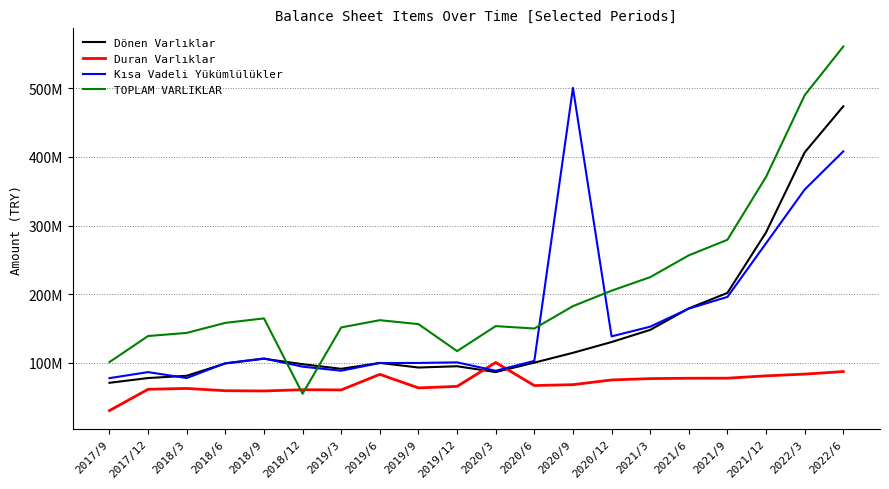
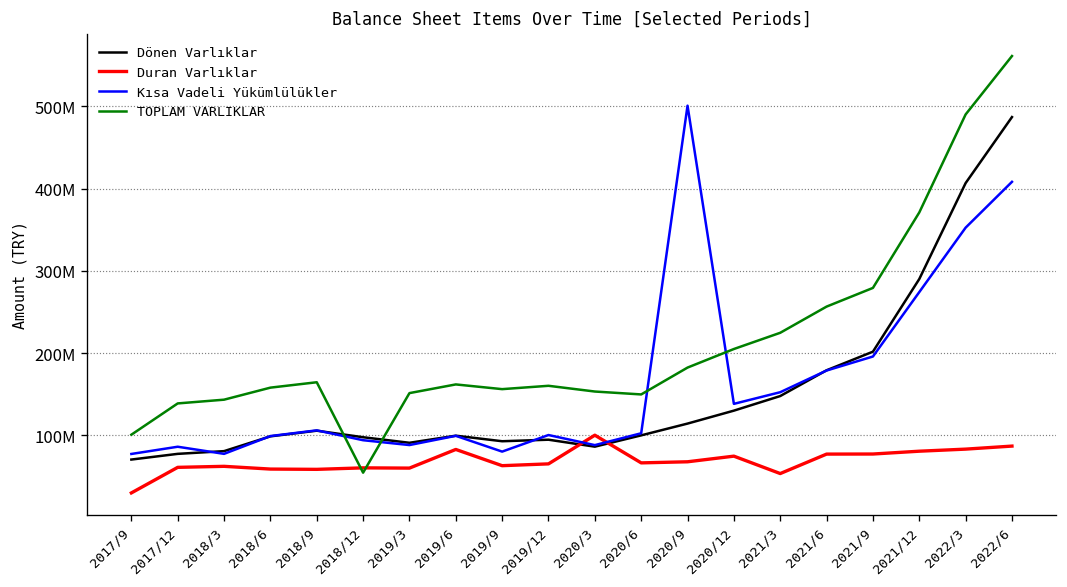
  {
    "Dönen Varlıklar": {
      "2017/9": 70000000,
      "2017/12": 80000000,
      "2019/9": 90000000,
      "2019/12": 90000000,
      "2020/9": 110000000,
      "2020/12": 130000000,
      "2021/3": 150000000,
      "2021/9": 200000000,
      "2021/12": 290000000,
      "2022/3": 410000000,
-     "2022/6": 470000000
+     "2022/6": 490000000
    },
    "Duran Varlıklar": {
      "2017/9": 30000000,
      "2017/12": 60000000,
      "2018/3": 60000000,
      "2018/6": 60000000,
      "2018/9": 60000000,
      "2018/12": 60000000,
      "2019/3": 60000000,
      "2019/6": 80000000,
      "2019/9": 60000000,
      "2019/12": 70000000,
      "2020/3": 100000000,
      "2020/6": 70000000,
      "2020/9": 70000000,
      "2020/12": 70000000,
-     "2021/3": 80000000,
+     "2021/3": 50000000,
      "2021/6": 80000000,
      "2021/9": 80000000,
      "2021/12": 80000000,
      "2022/3": 80000000,
      "2022/6": 90000000
    },
    "Kısa Vadeli Yükümlülükler": {
      "2017/9": 80000000,
      "2017/12": 90000000,
-     "2019/9": 100000000,
+     "2019/9": 80000000,
      "2019/12": 100000000,
      "2020/9": 500000000,
      "2020/12": 140000000,
      "2021/3": 150000000,
      "2021/9": 200000000,
      "2021/12": 270000000,
      "2022/3": 350000000,
      "2022/6": 410000000
    },
    "TOPLAM VARLIKLAR": {
      "2017/9": 100000000,
      "2017/12": 140000000,
      "2018/3": 140000000,
      "2018/6": 160000000,
      "2018/9": 160000000,
      "2018/12": 50000000,
      "2019/3": 150000000,
      "2019/6": 160000000,
      "2019/9": 160000000,
-     "2019/12": 120000000,
+     "2019/12": 160000000,
      "2020/3": 150000000,
      "2020/6": 150000000,
      "2020/9": 180000000,
      "2020/12": 210000000,
      "2021/3": 220000000,
      "2021/6": 260000000,
      "2021/9": 280000000,
      "2021/12": 370000000,
      "2022/3": 490000000,
      "2022/6": 560000000
    }
  }
